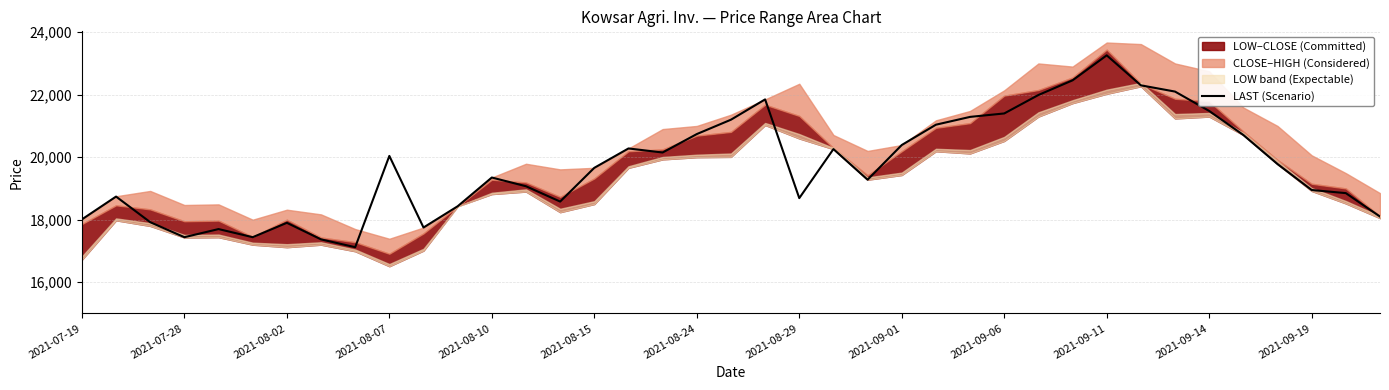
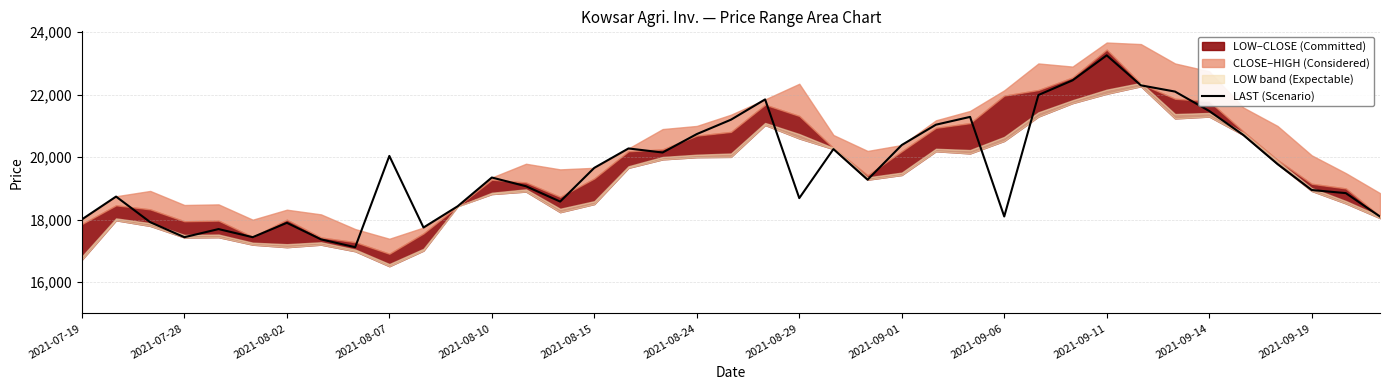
  {
    "LAST (Scenario)": {
      "2021-08-02": "17,900",
      "2021-08-07": "20,000",
      "2021-08-29": "18,700",
-     "2021-09-06": "21,400",
+     "2021-09-06": "18,100",
      "2021-09-11": "23,300"
    }
  }
